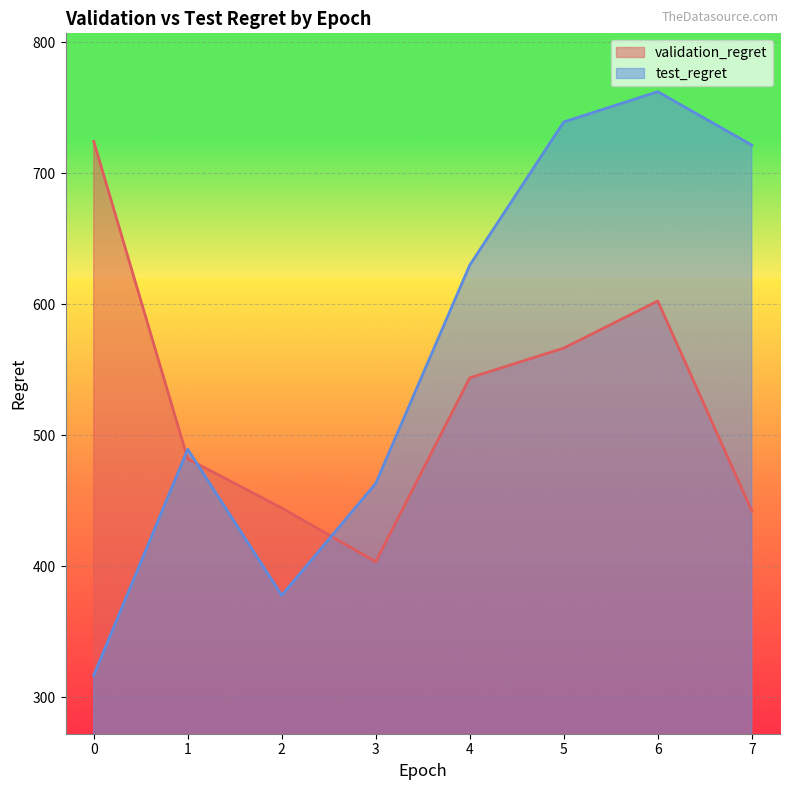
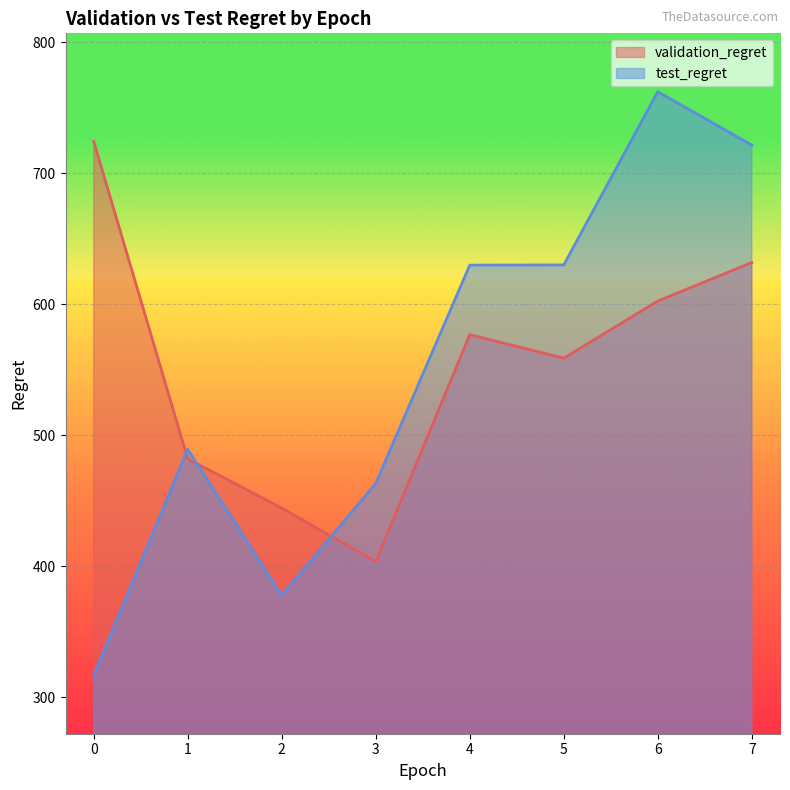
  {
    "validation_regret": {
      "0": 724,
      "1": 482,
      "2": 444,
      "3": 403,
-     "4": 544,
-     "5": 567,
+     "4": 577,
+     "5": 559,
      "6": 603,
-     "7": 442
+     "7": 632
    },
    "test_regret": {
      "0": 317,
      "1": 489,
      "2": 378,
      "3": 463,
      "4": 630,
-     "5": 739,
+     "5": 630,
      "6": 762,
      "7": 722
    }
  }
